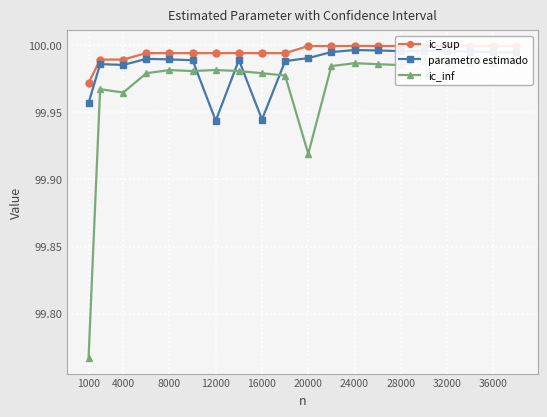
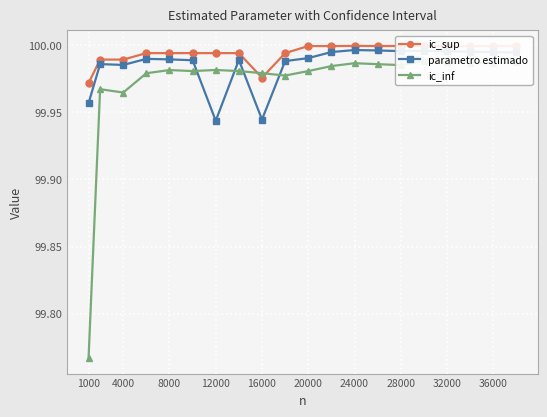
  {
    "ic_sup": {
      "1000": 99.972,
      "4000": 99.989,
      "8000": 99.994,
      "12000": 99.994,
-     "16000": 99.994,
+     "16000": 99.976,
      "20000": 99.999,
      "24000": 100.000
    },
    "parametro estimado": {
      "1000": 99.957,
      "4000": 99.985,
      "8000": 99.989,
      "12000": 99.944,
      "16000": 99.945,
      "20000": 99.990,
      "24000": 99.996
    },
    "ic_inf": {
      "1000": 99.767,
      "4000": 99.965,
      "8000": 99.982,
      "12000": 99.982,
      "16000": 99.979,
-     "20000": 99.919,
+     "20000": 99.981,
      "24000": 99.987
    }
  }
